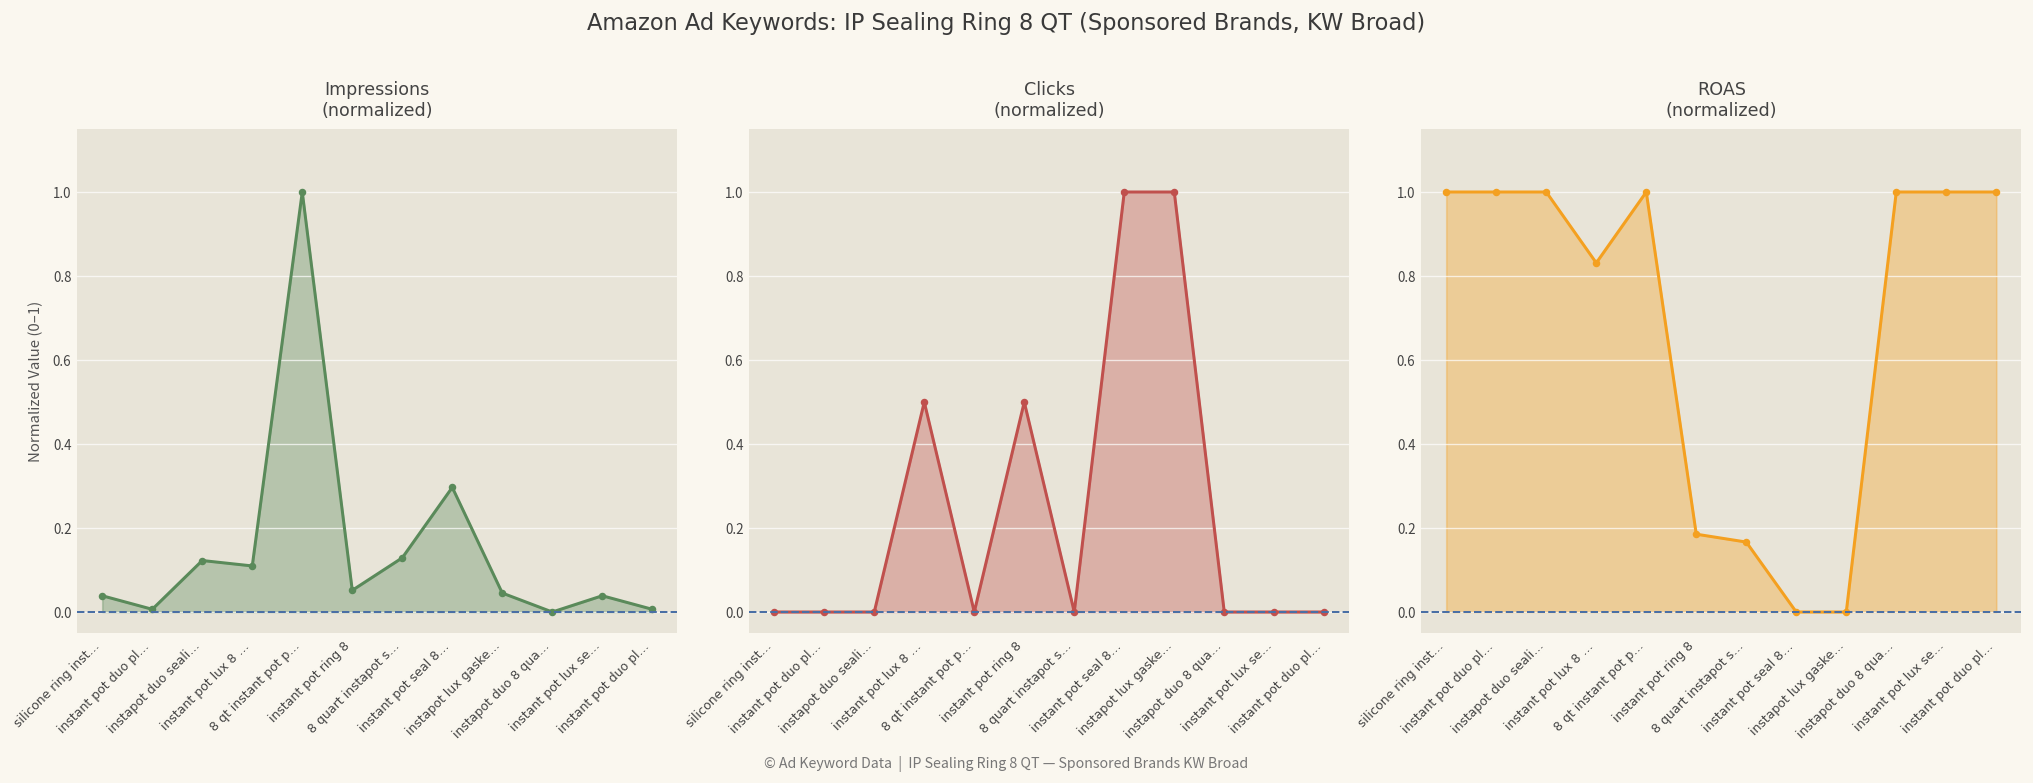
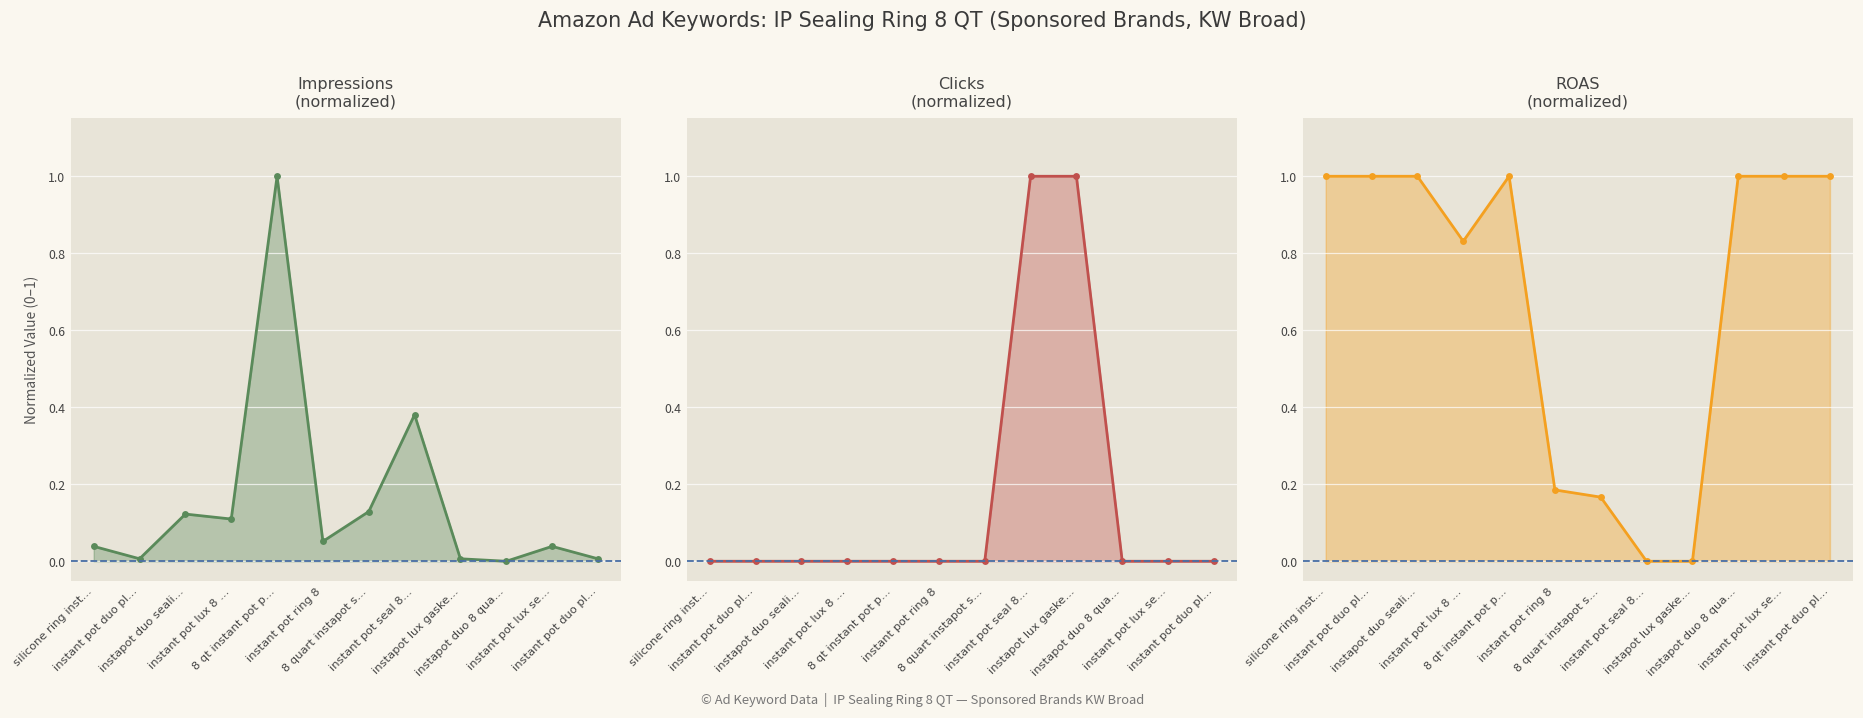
  {
    "Impressions (normalized)": {
      "silicone ring inst…": 0.04,
      "instapot duo seali…": 0.12,
      "instant pot lux 8 …": 0.11,
      "8 qt instant pot p…": 1.00,
      "instant pot ring 8": 0.05,
      "8 quart instapot s…": 0.13,
-     "instant pot seal 8…": 0.30,
-     "instapot lux gaske…": 0.05,
+     "instant pot seal 8…": 0.38,
+     "instapot lux gaske…": 0.01,
      "instapot duo 8 qua…": 0.00,
      "instant pot lux se…": 0.04
    },
    "Clicks (normalized)": {
      "silicone ring inst…": 0.00,
      "instapot duo seali…": 0.00,
-     "instant pot lux 8 …": 0.50,
+     "instant pot lux 8 …": 0.00,
      "8 qt instant pot p…": 0.00,
-     "instant pot ring 8": 0.50,
+     "instant pot ring 8": 0.00,
      "8 quart instapot s…": 0.00,
      "instant pot seal 8…": 1.00,
      "instapot lux gaske…": 1.00,
      "instapot duo 8 qua…": 0.00,
      "instant pot lux se…": 0.00
    },
    "ROAS (normalized)": {
      "silicone ring inst…": 1.00,
      "instapot duo seali…": 1.00,
      "instant pot lux 8 …": 0.83,
      "8 qt instant pot p…": 1.00,
      "instant pot ring 8": 0.19,
      "8 quart instapot s…": 0.17,
      "instant pot seal 8…": 0.00,
      "instapot lux gaske…": 0.00,
      "instapot duo 8 qua…": 1.00,
      "instant pot lux se…": 1.00
    }
  }
